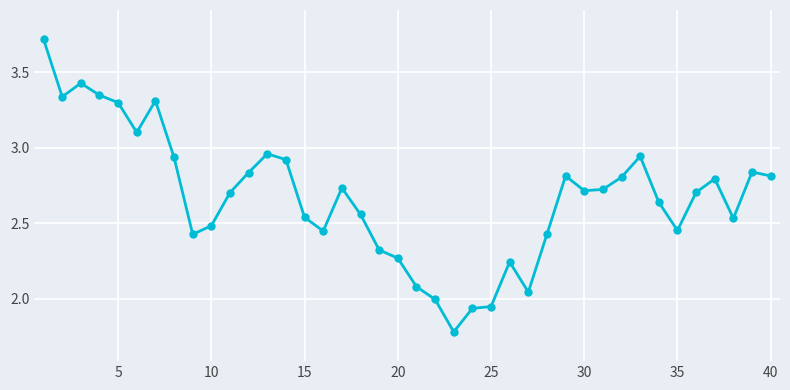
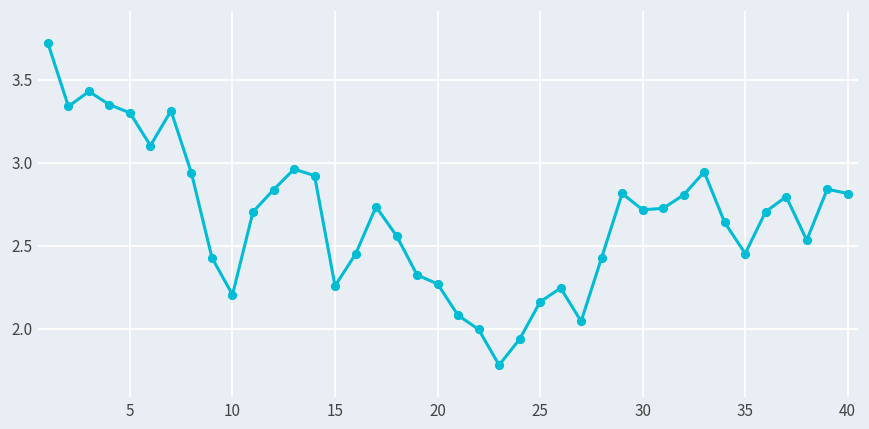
  {
    "5": 3.30,
-   "10": 2.48,
-   "15": 2.54,
+   "10": 2.20,
+   "15": 2.26,
    "20": 2.27,
-   "25": 1.95,
+   "25": 2.16,
    "30": 2.72,
    "35": 2.45,
    "40": 2.81
  }
